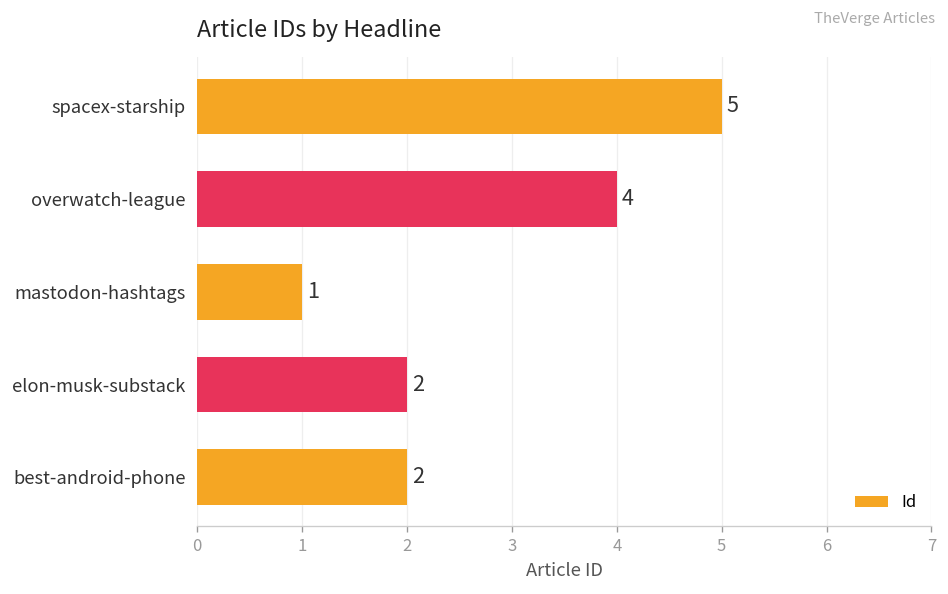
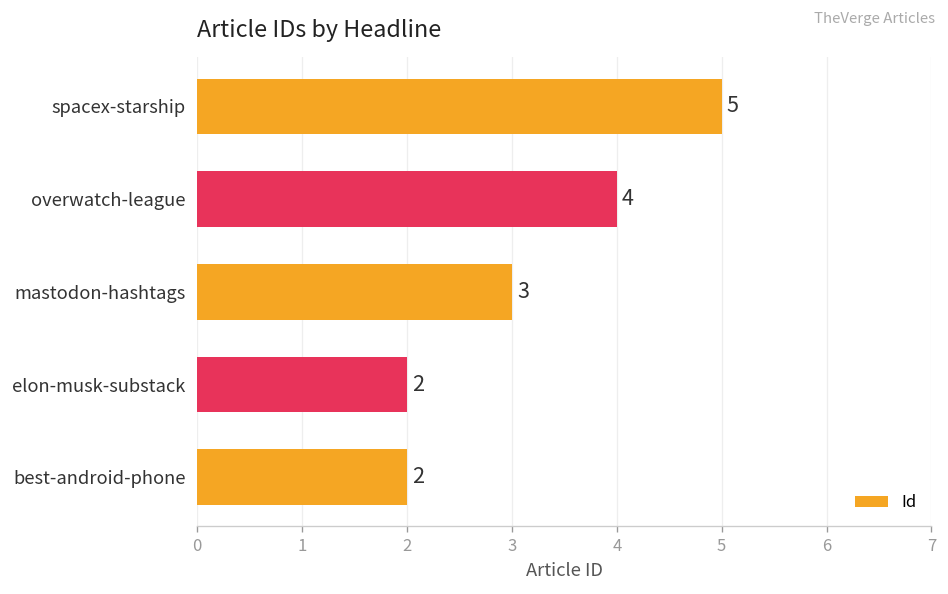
  {
    "spacex-starship": 5,
    "overwatch-league": 4,
-   "mastodon-hashtags": 1,
+   "mastodon-hashtags": 3,
    "elon-musk-substack": 2,
    "best-android-phone": 2
  }
